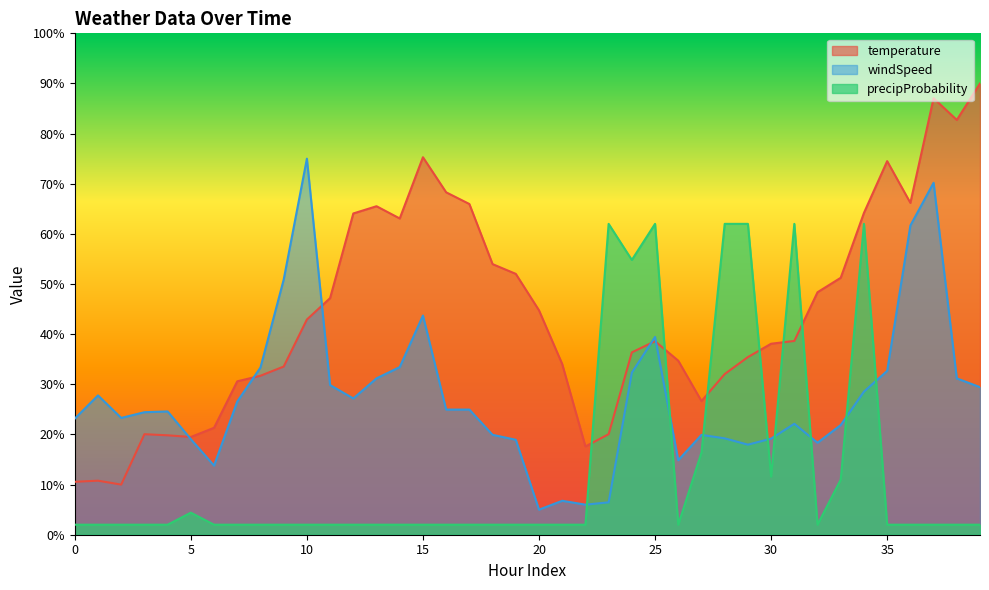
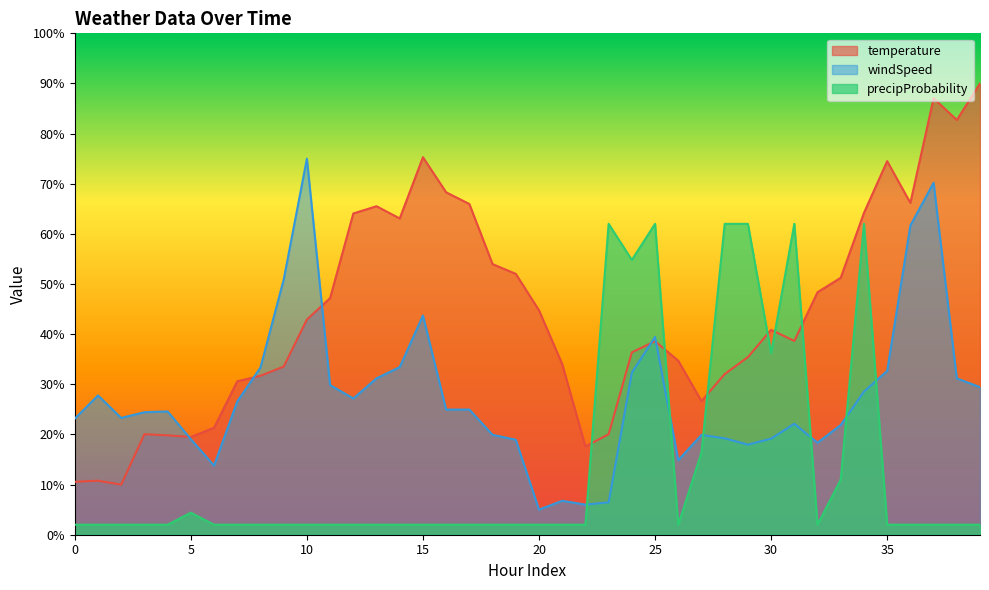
  {
    "temperature": {
      "0": "11%",
      "10": "43%",
      "15": "75%",
      "20": "45%",
      "25": "39%",
-     "30": "38%",
+     "30": "41%",
      "35": "75%"
    },
    "windSpeed": {
      "0": "23%",
      "10": "75%",
      "15": "44%",
      "20": "5%",
      "25": "39%",
      "30": "19%",
      "35": "33%"
    },
    "precipProbability": {
      "0": "2%",
      "5": "4%",
      "10": "2%",
      "15": "2%",
      "20": "2%",
      "25": "62%",
-     "30": "12%",
+     "30": "36%",
      "35": "2%"
    }
  }
